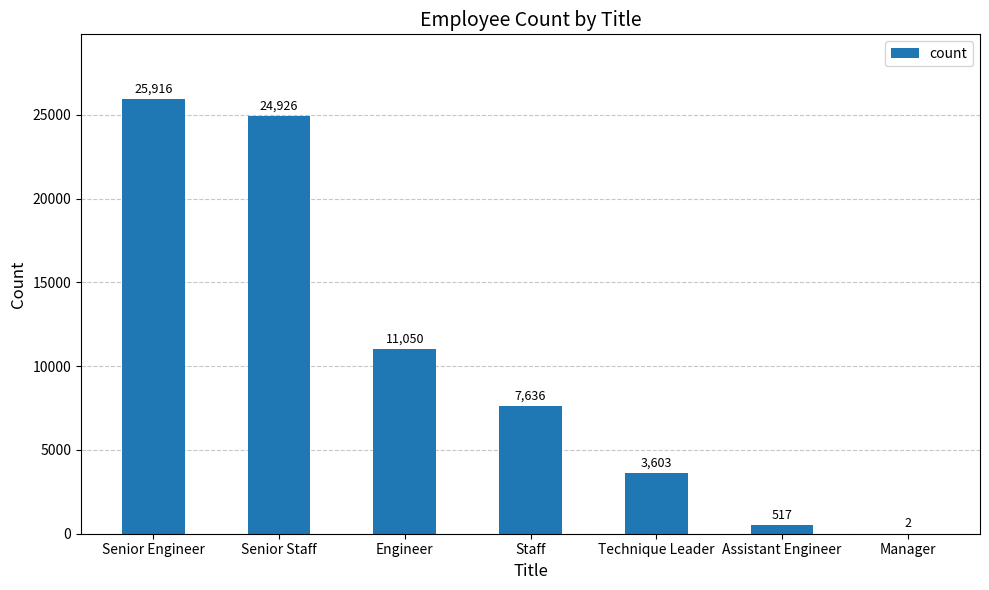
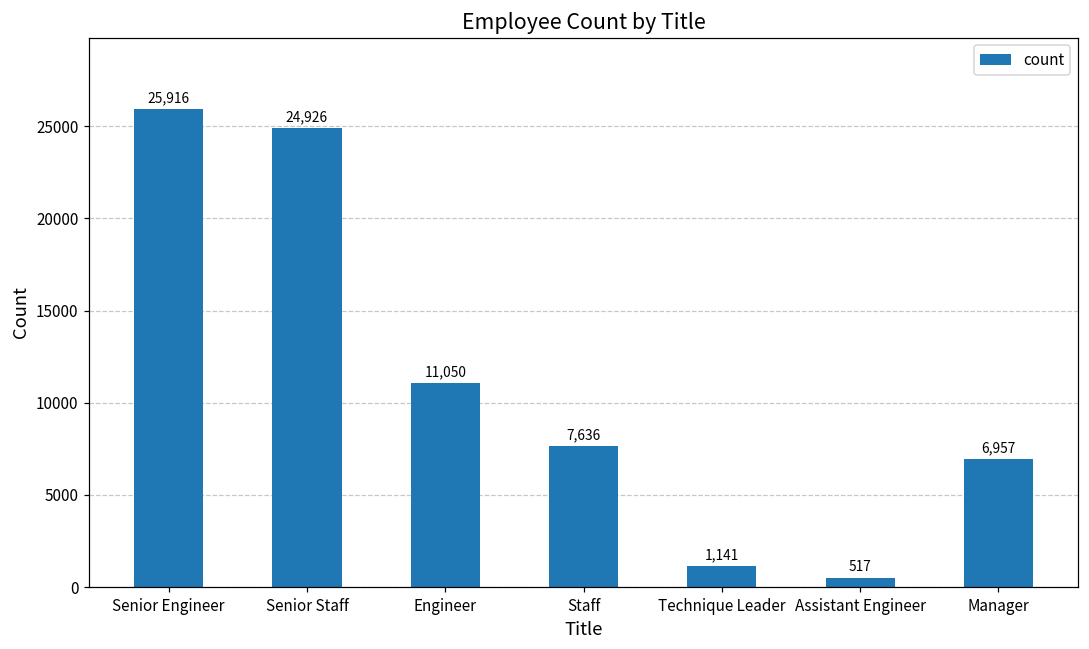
  {
    "Senior Engineer": "25,916",
    "Senior Staff": "24,926",
    "Engineer": "11,050",
    "Staff": "7,636",
-   "Technique Leader": "3,603",
+   "Technique Leader": "1,141",
    "Assistant Engineer": "517",
-   "Manager": "2"
+   "Manager": "6,957"
  }
